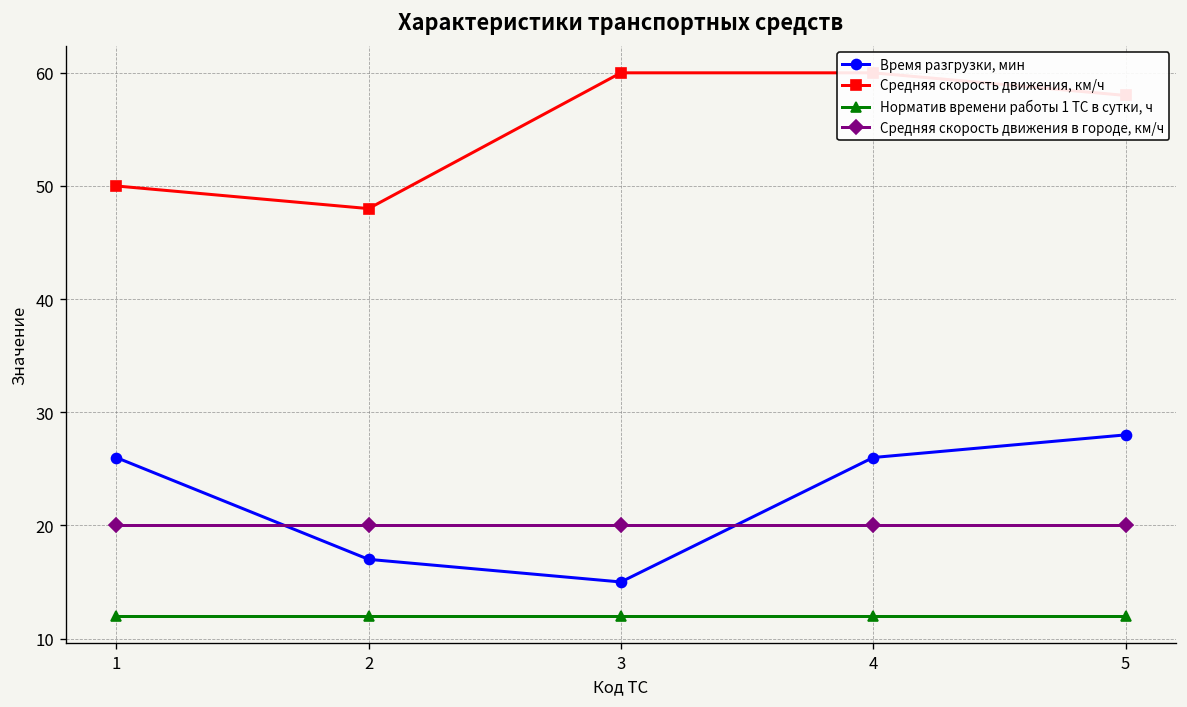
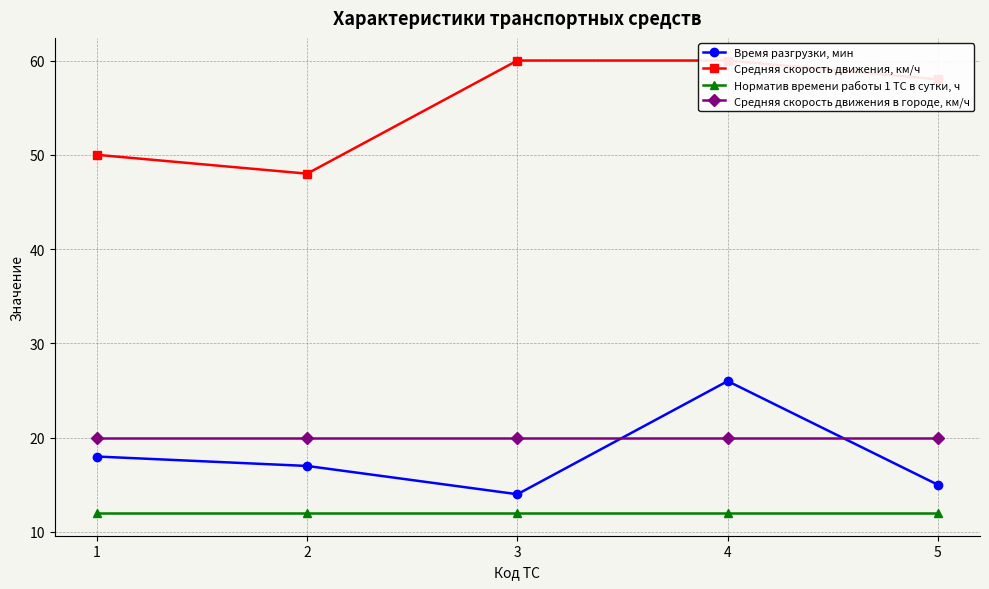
  {
    "Время разгрузки, мин": {
-     "1": 26,
+     "1": 18,
      "2": 17,
-     "3": 15,
+     "3": 14,
      "4": 26,
-     "5": 28
+     "5": 15
    },
    "Средняя скорость движения, км/ч": {
      "1": 50,
      "2": 48,
      "3": 60
    },
    "Норматив времени работы 1 ТС в сутки, ч": {
      "1": 12,
      "2": 12,
      "3": 12,
      "4": 12,
      "5": 12
    },
    "Средняя скорость движения в городе, км/ч": {
      "1": 20,
      "2": 20,
      "3": 20,
      "4": 20,
      "5": 20
    }
  }
